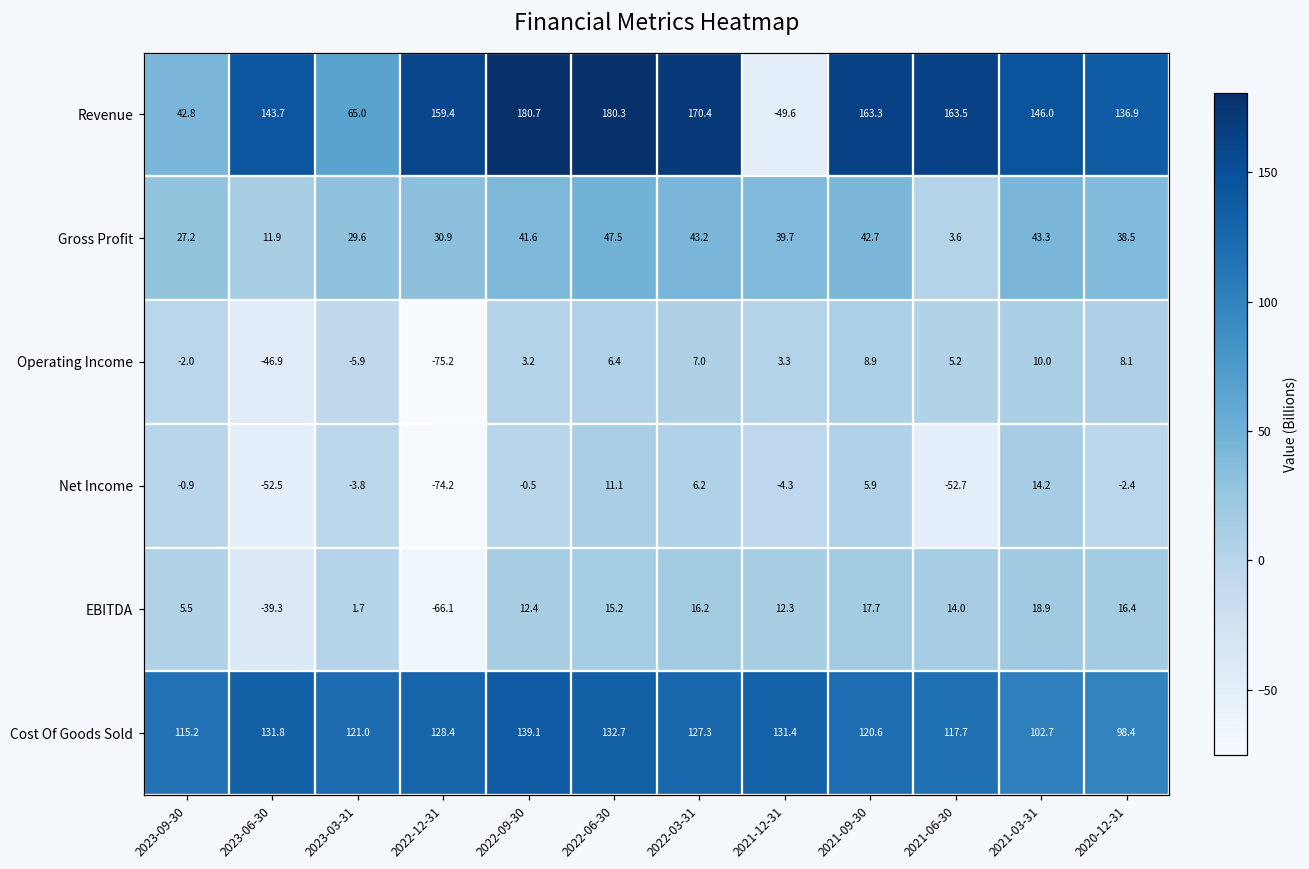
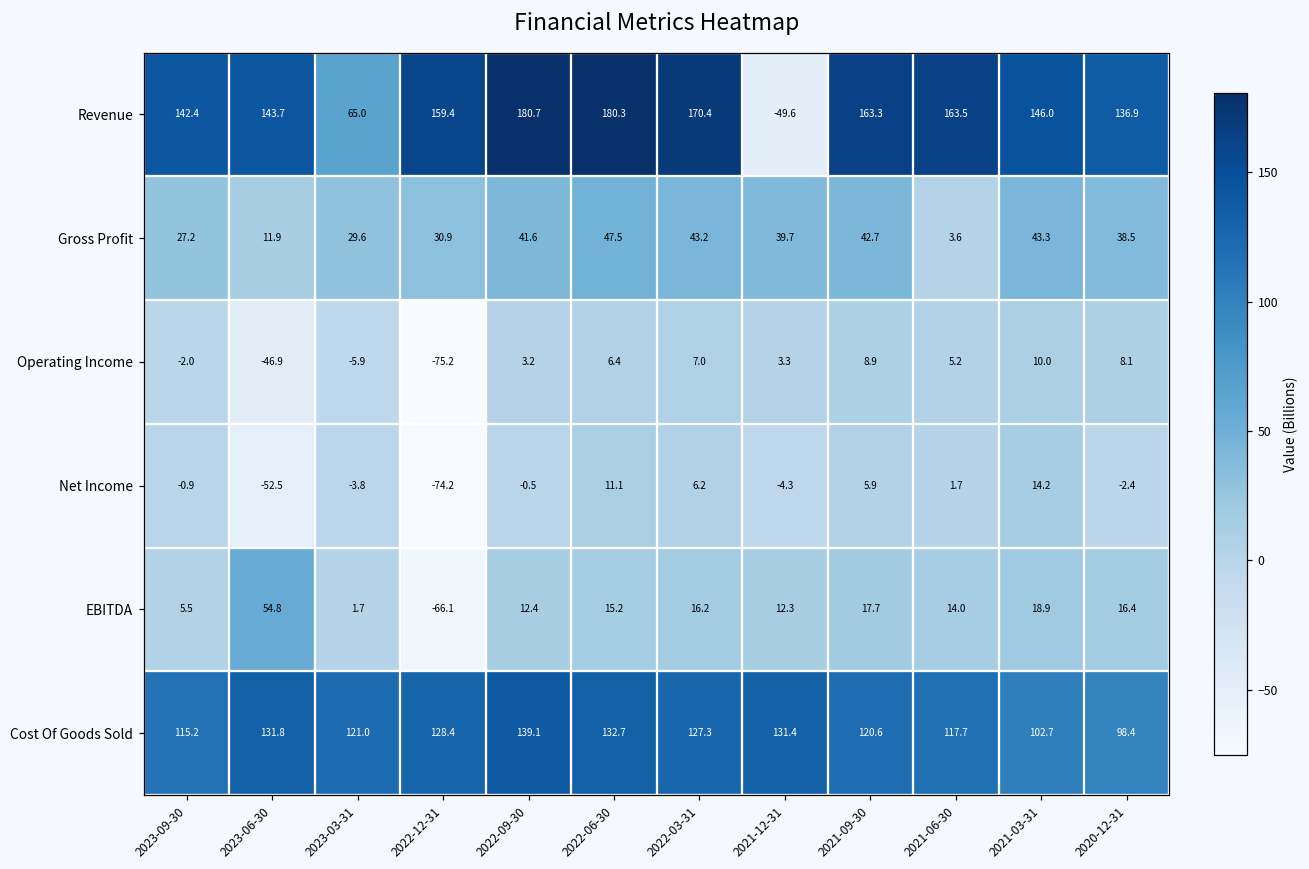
  {
    "Revenue": {
-     "2023-09-30": 42.8,
+     "2023-09-30": 142.4,
      "2023-06-30": 143.7,
      "2023-03-31": 65.0,
      "2022-12-31": 159.4,
      "2022-09-30": 180.7,
      "2022-06-30": 180.3,
      "2022-03-31": 170.4,
      "2021-12-31": -49.6,
      "2021-09-30": 163.3,
      "2021-06-30": 163.5,
      "2021-03-31": 146.0,
      "2020-12-31": 136.9
    },
    "Gross Profit": {
      "2023-09-30": 27.2,
      "2023-06-30": 11.9,
      "2023-03-31": 29.6,
      "2022-12-31": 30.9,
      "2022-09-30": 41.6,
      "2022-06-30": 47.5,
      "2022-03-31": 43.2,
      "2021-12-31": 39.7,
      "2021-09-30": 42.7,
      "2021-06-30": 3.6,
      "2021-03-31": 43.3,
      "2020-12-31": 38.5
    },
    "Operating Income": {
      "2023-09-30": -2.0,
      "2023-06-30": -46.9,
      "2023-03-31": -5.9,
      "2022-12-31": -75.2,
      "2022-09-30": 3.2,
      "2022-06-30": 6.4,
      "2022-03-31": 7.0,
      "2021-12-31": 3.3,
      "2021-09-30": 8.9,
      "2021-06-30": 5.2,
      "2021-03-31": 10.0,
      "2020-12-31": 8.1
    },
    "Net Income": {
      "2023-09-30": -0.9,
      "2023-06-30": -52.5,
      "2023-03-31": -3.8,
      "2022-12-31": -74.2,
      "2022-09-30": -0.5,
      "2022-06-30": 11.1,
      "2022-03-31": 6.2,
      "2021-12-31": -4.3,
      "2021-09-30": 5.9,
-     "2021-06-30": -52.7,
+     "2021-06-30": 1.7,
      "2021-03-31": 14.2,
      "2020-12-31": -2.4
    },
    "EBITDA": {
      "2023-09-30": 5.5,
-     "2023-06-30": -39.3,
+     "2023-06-30": 54.8,
      "2023-03-31": 1.7,
      "2022-12-31": -66.1,
      "2022-09-30": 12.4,
      "2022-06-30": 15.2,
      "2022-03-31": 16.2,
      "2021-12-31": 12.3,
      "2021-09-30": 17.7,
      "2021-06-30": 14.0,
      "2021-03-31": 18.9,
      "2020-12-31": 16.4
    },
    "Cost Of Goods Sold": {
      "2023-09-30": 115.2,
      "2023-06-30": 131.8,
      "2023-03-31": 121.0,
      "2022-12-31": 128.4,
      "2022-09-30": 139.1,
      "2022-06-30": 132.7,
      "2022-03-31": 127.3,
      "2021-12-31": 131.4,
      "2021-09-30": 120.6,
      "2021-06-30": 117.7,
      "2021-03-31": 102.7,
      "2020-12-31": 98.4
    }
  }
